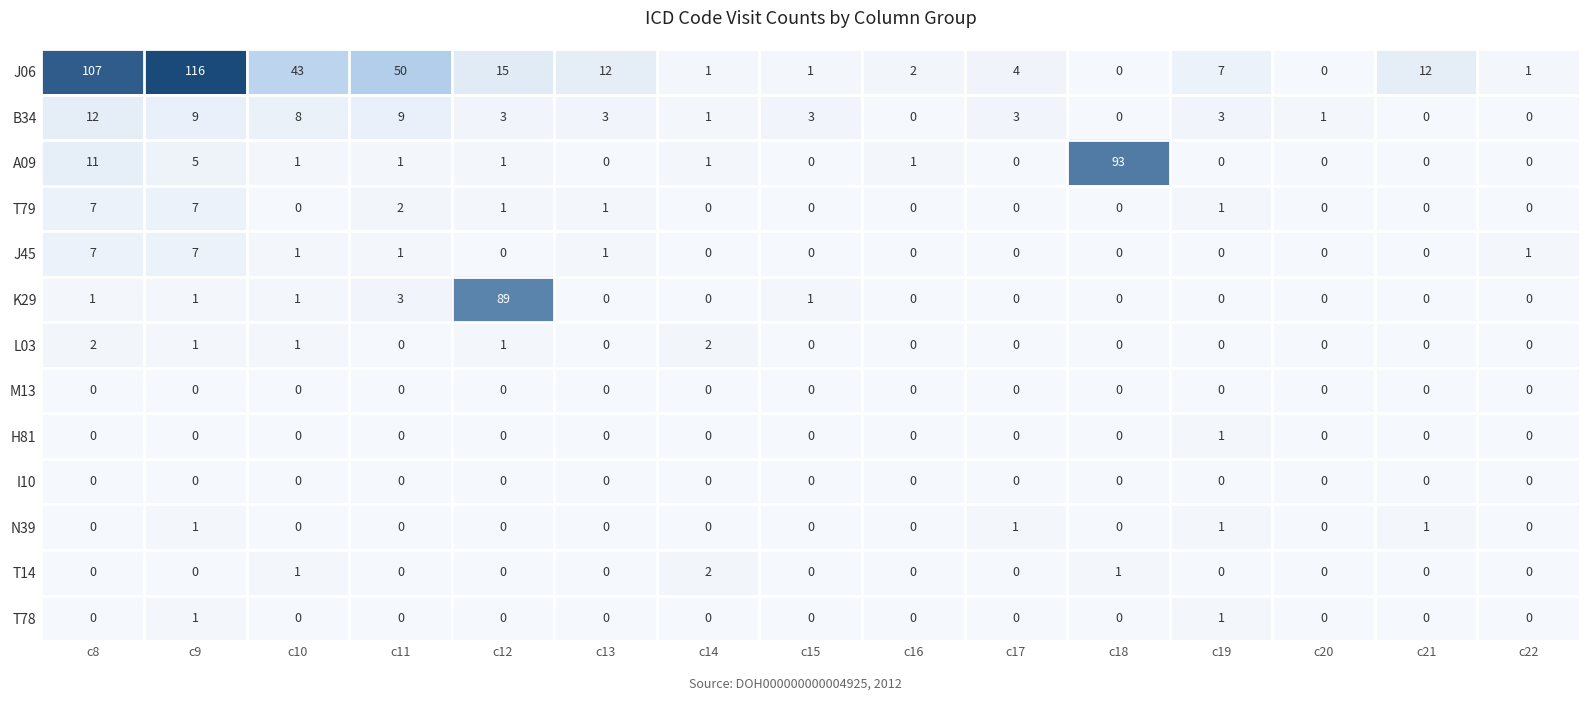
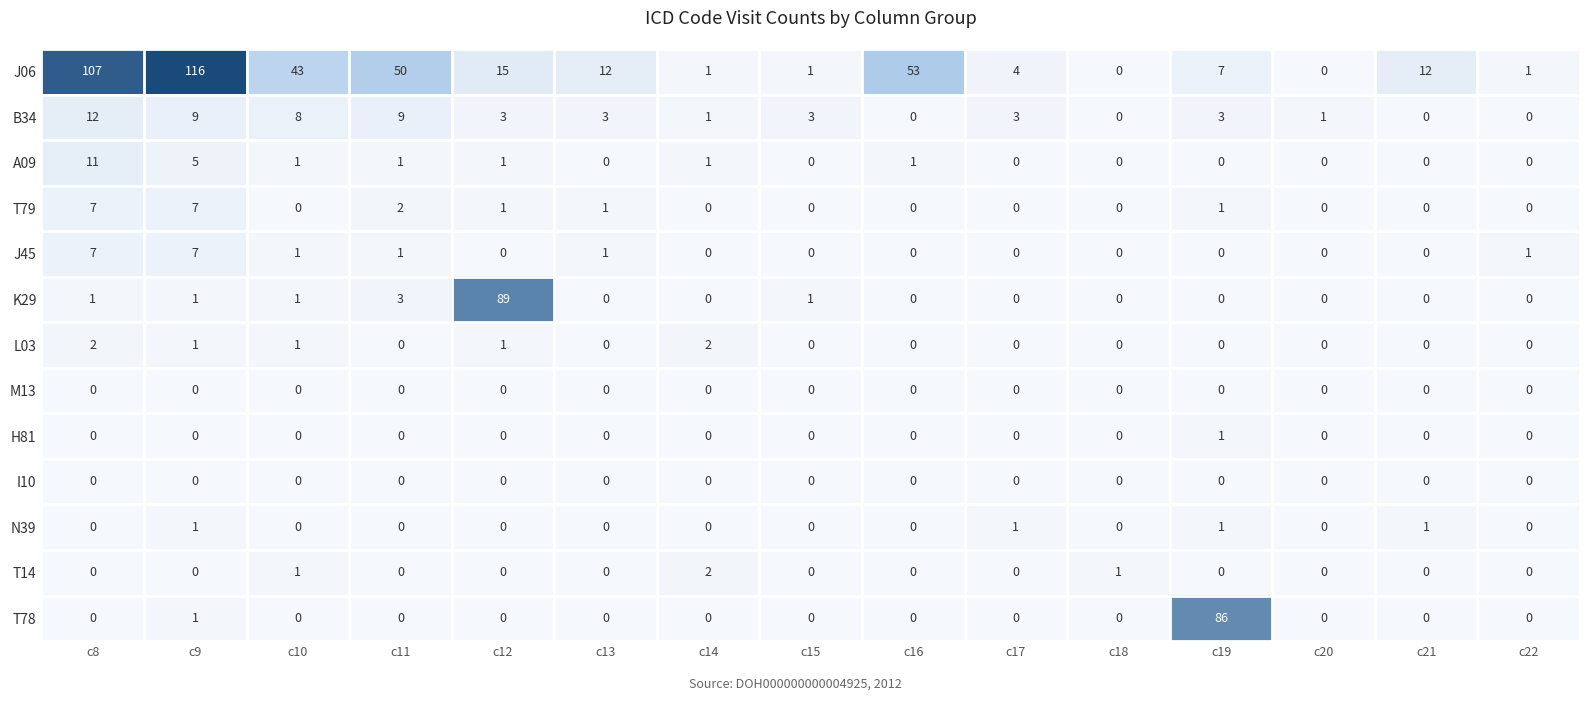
  {
    "J06": {
      "c8": 107,
      "c9": 116,
      "c10": 43,
      "c11": 50,
      "c12": 15,
      "c13": 12,
      "c14": 1,
      "c15": 1,
-     "c16": 2,
+     "c16": 53,
      "c17": 4,
      "c18": 0,
      "c19": 7,
      "c20": 0,
      "c21": 12,
      "c22": 1
    },
    "B34": {
      "c8": 12,
      "c9": 9,
      "c10": 8,
      "c11": 9,
      "c12": 3,
      "c13": 3,
      "c14": 1,
      "c15": 3,
      "c16": 0,
      "c17": 3,
      "c18": 0,
      "c19": 3,
      "c20": 1,
      "c21": 0,
      "c22": 0
    },
    "A09": {
      "c8": 11,
      "c9": 5,
      "c10": 1,
      "c11": 1,
      "c12": 1,
      "c13": 0,
      "c14": 1,
      "c15": 0,
      "c16": 1,
      "c17": 0,
-     "c18": 93,
+     "c18": 0,
      "c19": 0,
      "c20": 0,
      "c21": 0,
      "c22": 0
    },
    "T79": {
      "c8": 7,
      "c9": 7,
      "c10": 0,
      "c11": 2,
      "c12": 1,
      "c13": 1,
      "c14": 0,
      "c15": 0,
      "c16": 0,
      "c17": 0,
      "c18": 0,
      "c19": 1,
      "c20": 0,
      "c21": 0,
      "c22": 0
    },
    "J45": {
      "c8": 7,
      "c9": 7,
      "c10": 1,
      "c11": 1,
      "c12": 0,
      "c13": 1,
      "c14": 0,
      "c15": 0,
      "c16": 0,
      "c17": 0,
      "c18": 0,
      "c19": 0,
      "c20": 0,
      "c21": 0,
      "c22": 1
    },
    "K29": {
      "c8": 1,
      "c9": 1,
      "c10": 1,
      "c11": 3,
      "c12": 89,
      "c13": 0,
      "c14": 0,
      "c15": 1,
      "c16": 0,
      "c17": 0,
      "c18": 0,
      "c19": 0,
      "c20": 0,
      "c21": 0,
      "c22": 0
    },
    "L03": {
      "c8": 2,
      "c9": 1,
      "c10": 1,
      "c11": 0,
      "c12": 1,
      "c13": 0,
      "c14": 2,
      "c15": 0,
      "c16": 0,
      "c17": 0,
      "c18": 0,
      "c19": 0,
      "c20": 0,
      "c21": 0,
      "c22": 0
    },
    "M13": {
      "c8": 0,
      "c9": 0,
      "c10": 0,
      "c11": 0,
      "c12": 0,
      "c13": 0,
      "c14": 0,
      "c15": 0,
      "c16": 0,
      "c17": 0,
      "c18": 0,
      "c19": 0,
      "c20": 0,
      "c21": 0,
      "c22": 0
    },
    "H81": {
      "c8": 0,
      "c9": 0,
      "c10": 0,
      "c11": 0,
      "c12": 0,
      "c13": 0,
      "c14": 0,
      "c15": 0,
      "c16": 0,
      "c17": 0,
      "c18": 0,
      "c19": 1,
      "c20": 0,
      "c21": 0,
      "c22": 0
    },
    "I10": {
      "c8": 0,
      "c9": 0,
      "c10": 0,
      "c11": 0,
      "c12": 0,
      "c13": 0,
      "c14": 0,
      "c15": 0,
      "c16": 0,
      "c17": 0,
      "c18": 0,
      "c19": 0,
      "c20": 0,
      "c21": 0,
      "c22": 0
    },
    "N39": {
      "c8": 0,
      "c9": 1,
      "c10": 0,
      "c11": 0,
      "c12": 0,
      "c13": 0,
      "c14": 0,
      "c15": 0,
      "c16": 0,
      "c17": 1,
      "c18": 0,
      "c19": 1,
      "c20": 0,
      "c21": 1,
      "c22": 0
    },
    "T14": {
      "c8": 0,
      "c9": 0,
      "c10": 1,
      "c11": 0,
      "c12": 0,
      "c13": 0,
      "c14": 2,
      "c15": 0,
      "c16": 0,
      "c17": 0,
      "c18": 1,
      "c19": 0,
      "c20": 0,
      "c21": 0,
      "c22": 0
    },
    "T78": {
      "c8": 0,
      "c9": 1,
      "c10": 0,
      "c11": 0,
      "c12": 0,
      "c13": 0,
      "c14": 0,
      "c15": 0,
      "c16": 0,
      "c17": 0,
      "c18": 0,
-     "c19": 1,
+     "c19": 86,
      "c20": 0,
      "c21": 0,
      "c22": 0
    }
  }
